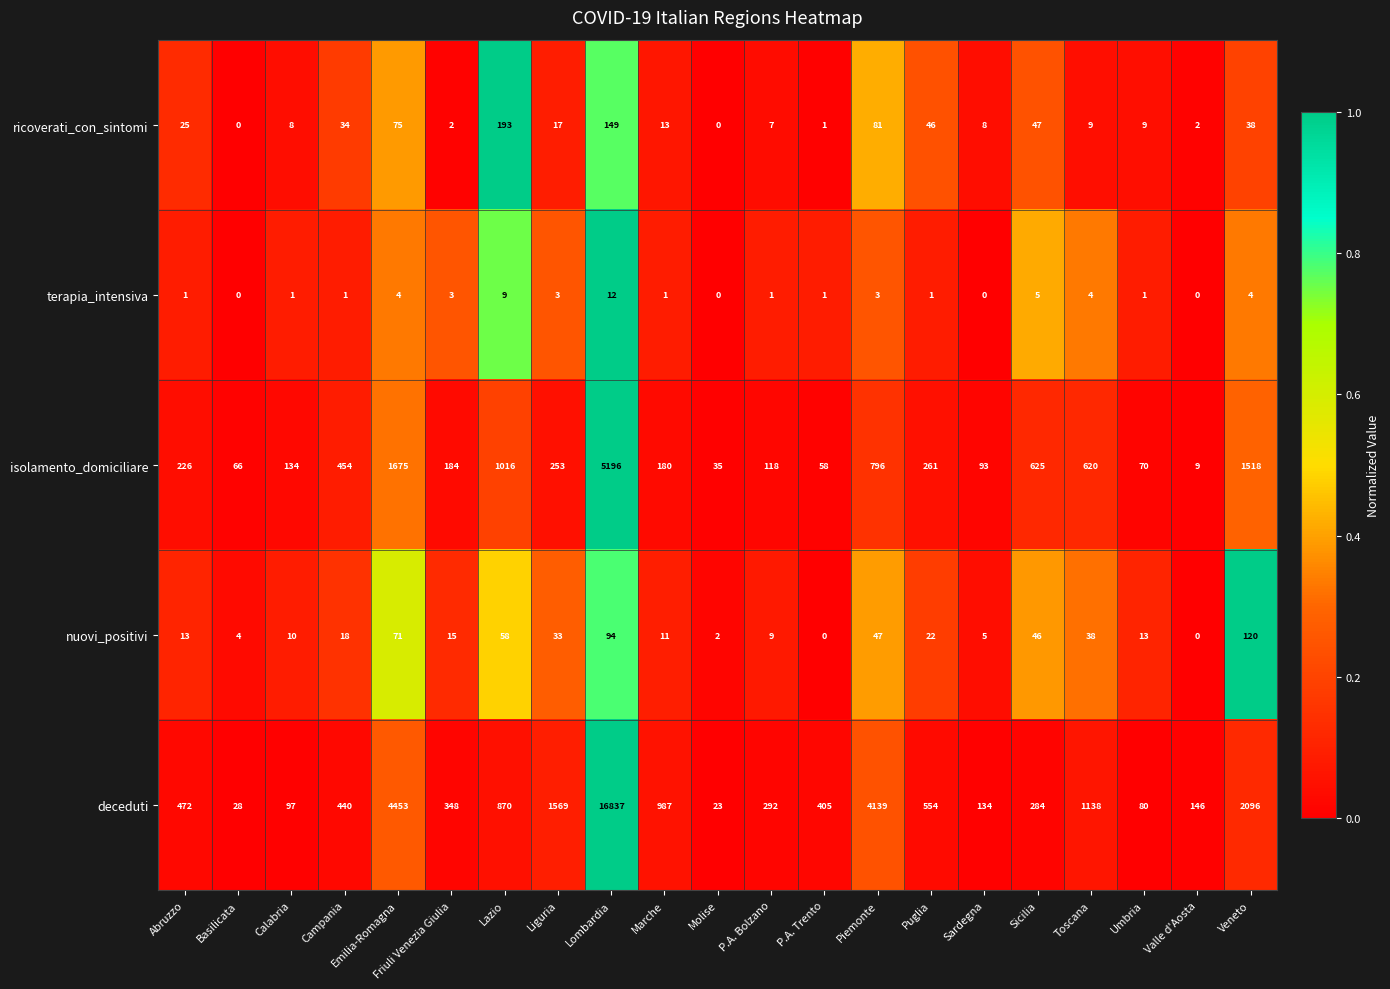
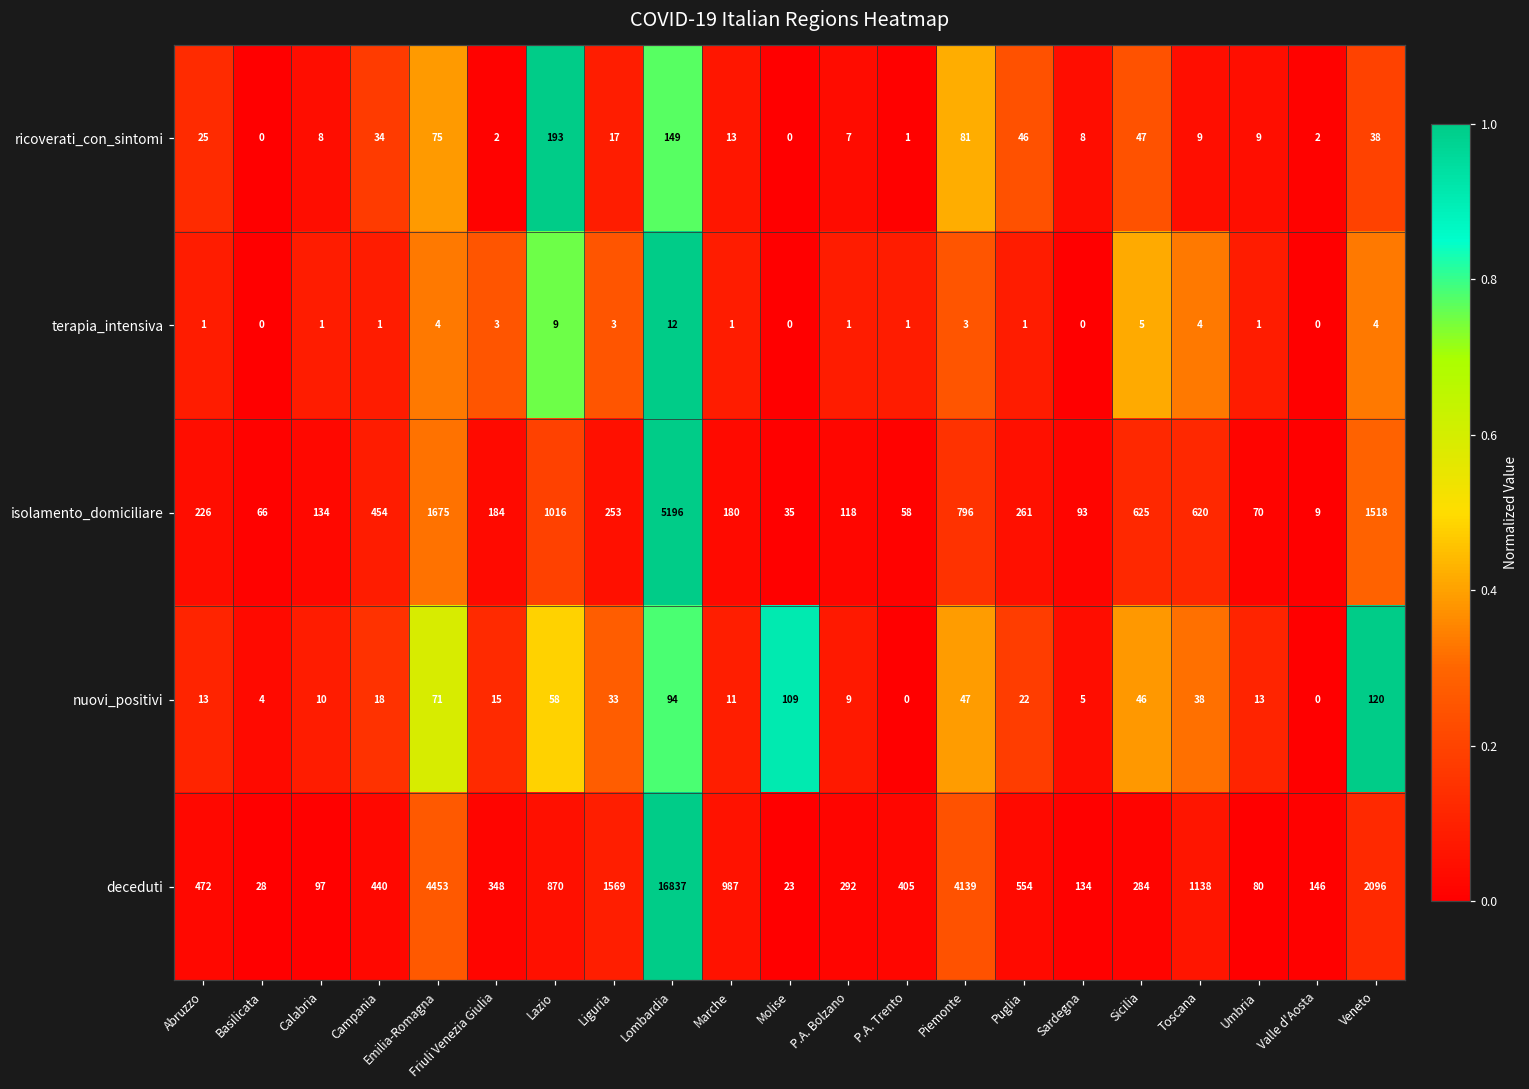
  {
    "ricoverati_con_sintomi": {
      "Abruzzo": 25,
      "Basilicata": 0,
      "Calabria": 8,
      "Campania": 34,
      "Emilia-Romagna": 75,
      "Friuli Venezia Giulia": 2,
      "Lazio": 193,
      "Liguria": 17,
      "Lombardia": 149,
      "Marche": 13,
      "Molise": 0,
      "P.A. Bolzano": 7,
      "P.A. Trento": 1,
      "Piemonte": 81,
      "Puglia": 46,
      "Sardegna": 8,
      "Sicilia": 47,
      "Toscana": 9,
      "Umbria": 9,
      "Valle d'Aosta": 2,
      "Veneto": 38
    },
    "terapia_intensiva": {
      "Abruzzo": 1,
      "Basilicata": 0,
      "Calabria": 1,
      "Campania": 1,
      "Emilia-Romagna": 4,
      "Friuli Venezia Giulia": 3,
      "Lazio": 9,
      "Liguria": 3,
      "Lombardia": 12,
      "Marche": 1,
      "Molise": 0,
      "P.A. Bolzano": 1,
      "P.A. Trento": 1,
      "Piemonte": 3,
      "Puglia": 1,
      "Sardegna": 0,
      "Sicilia": 5,
      "Toscana": 4,
      "Umbria": 1,
      "Valle d'Aosta": 0,
      "Veneto": 4
    },
    "isolamento_domiciliare": {
      "Abruzzo": 226,
      "Basilicata": 66,
      "Calabria": 134,
      "Campania": 454,
      "Emilia-Romagna": 1675,
      "Friuli Venezia Giulia": 184,
      "Lazio": 1016,
      "Liguria": 253,
      "Lombardia": 5196,
      "Marche": 180,
      "Molise": 35,
      "P.A. Bolzano": 118,
      "P.A. Trento": 58,
      "Piemonte": 796,
      "Puglia": 261,
      "Sardegna": 93,
      "Sicilia": 625,
      "Toscana": 620,
      "Umbria": 70,
      "Valle d'Aosta": 9,
      "Veneto": 1518
    },
    "nuovi_positivi": {
      "Abruzzo": 13,
      "Basilicata": 4,
      "Calabria": 10,
      "Campania": 18,
      "Emilia-Romagna": 71,
      "Friuli Venezia Giulia": 15,
      "Lazio": 58,
      "Liguria": 33,
      "Lombardia": 94,
      "Marche": 11,
-     "Molise": 2,
+     "Molise": 109,
      "P.A. Bolzano": 9,
      "P.A. Trento": 0,
      "Piemonte": 47,
      "Puglia": 22,
      "Sardegna": 5,
      "Sicilia": 46,
      "Toscana": 38,
      "Umbria": 13,
      "Valle d'Aosta": 0,
      "Veneto": 120
    },
    "deceduti": {
      "Abruzzo": 472,
      "Basilicata": 28,
      "Calabria": 97,
      "Campania": 440,
      "Emilia-Romagna": 4453,
      "Friuli Venezia Giulia": 348,
      "Lazio": 870,
      "Liguria": 1569,
      "Lombardia": 16837,
      "Marche": 987,
      "Molise": 23,
      "P.A. Bolzano": 292,
      "P.A. Trento": 405,
      "Piemonte": 4139,
      "Puglia": 554,
      "Sardegna": 134,
      "Sicilia": 284,
      "Toscana": 1138,
      "Umbria": 80,
      "Valle d'Aosta": 146,
      "Veneto": 2096
    }
  }
